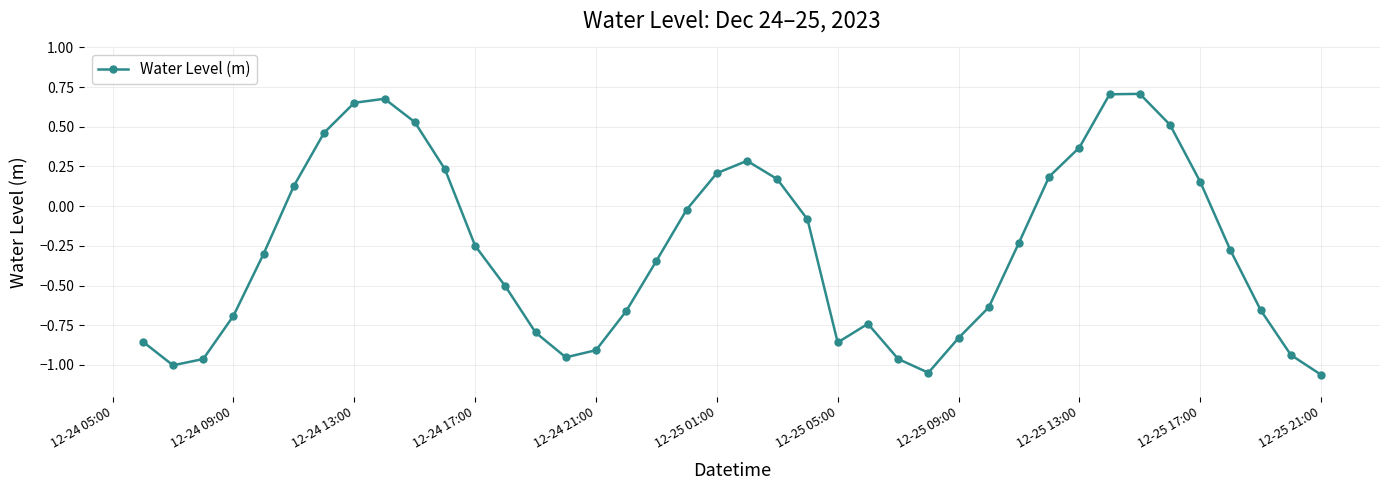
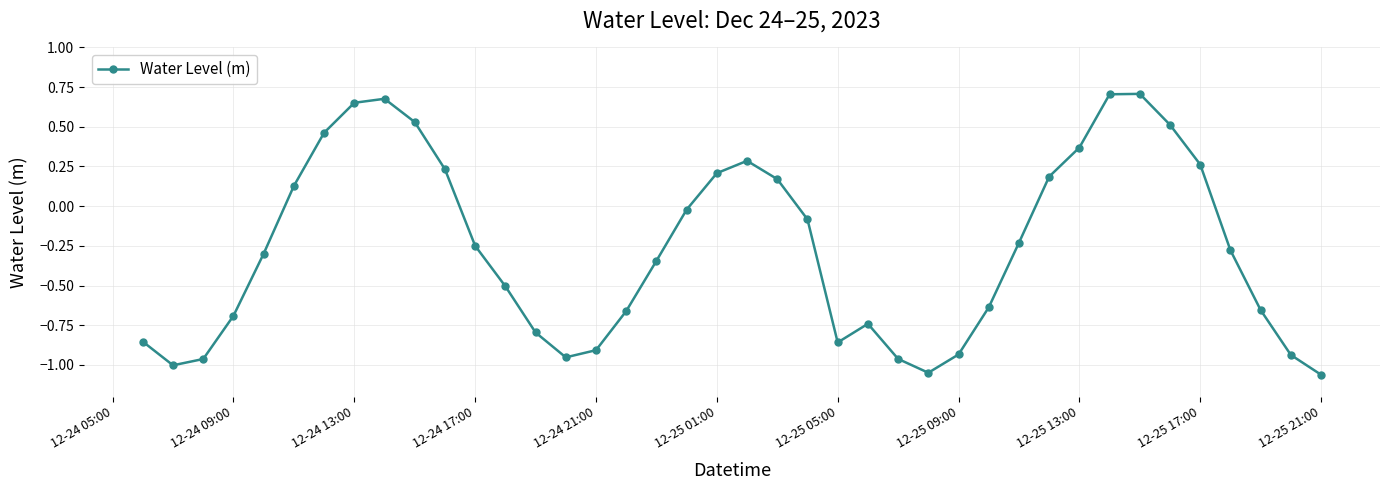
  {
    "12-24 09:00": -0.69,
    "12-24 13:00": 0.65,
    "12-24 17:00": -0.25,
    "12-24 21:00": -0.91,
    "12-25 01:00": 0.21,
    "12-25 05:00": -0.86,
-   "12-25 09:00": -0.83,
+   "12-25 09:00": -0.93,
    "12-25 13:00": 0.37,
-   "12-25 17:00": 0.15,
+   "12-25 17:00": 0.26,
    "12-25 21:00": -1.06
  }
